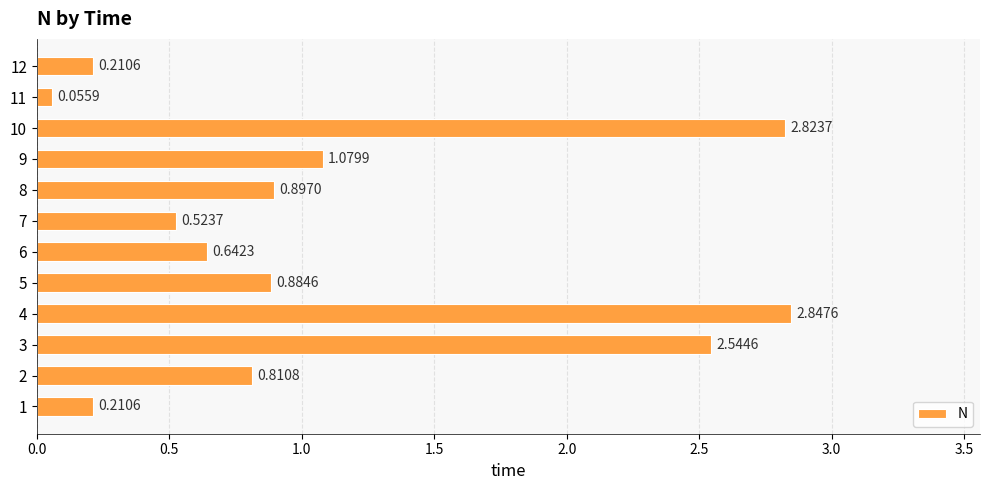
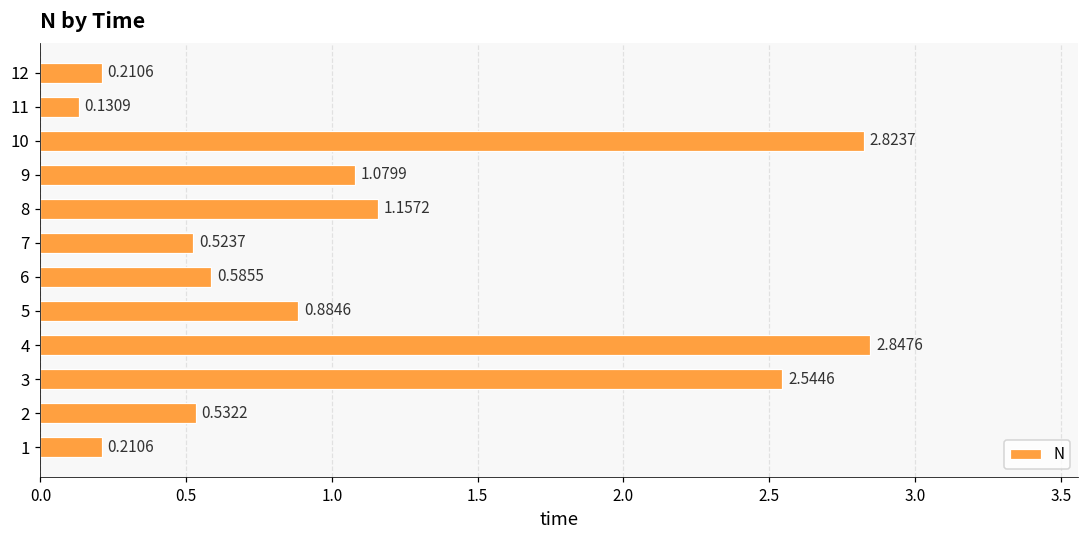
  {
    "12": 0.2106,
-   "11": 0.0559,
+   "11": 0.1309,
    "10": 2.8237,
    "9": 1.0799,
-   "8": 0.8970,
+   "8": 1.1572,
    "7": 0.5237,
-   "6": 0.6423,
+   "6": 0.5855,
    "5": 0.8846,
    "4": 2.8476,
    "3": 2.5446,
-   "2": 0.8108,
+   "2": 0.5322,
    "1": 0.2106
  }
